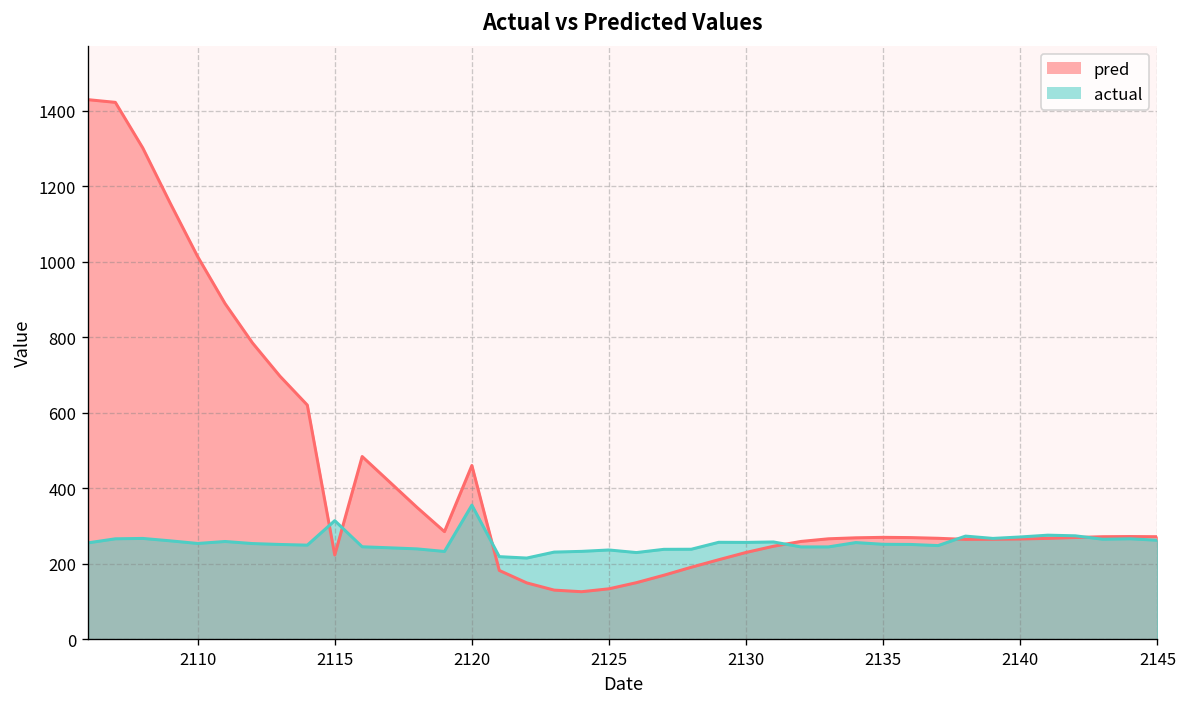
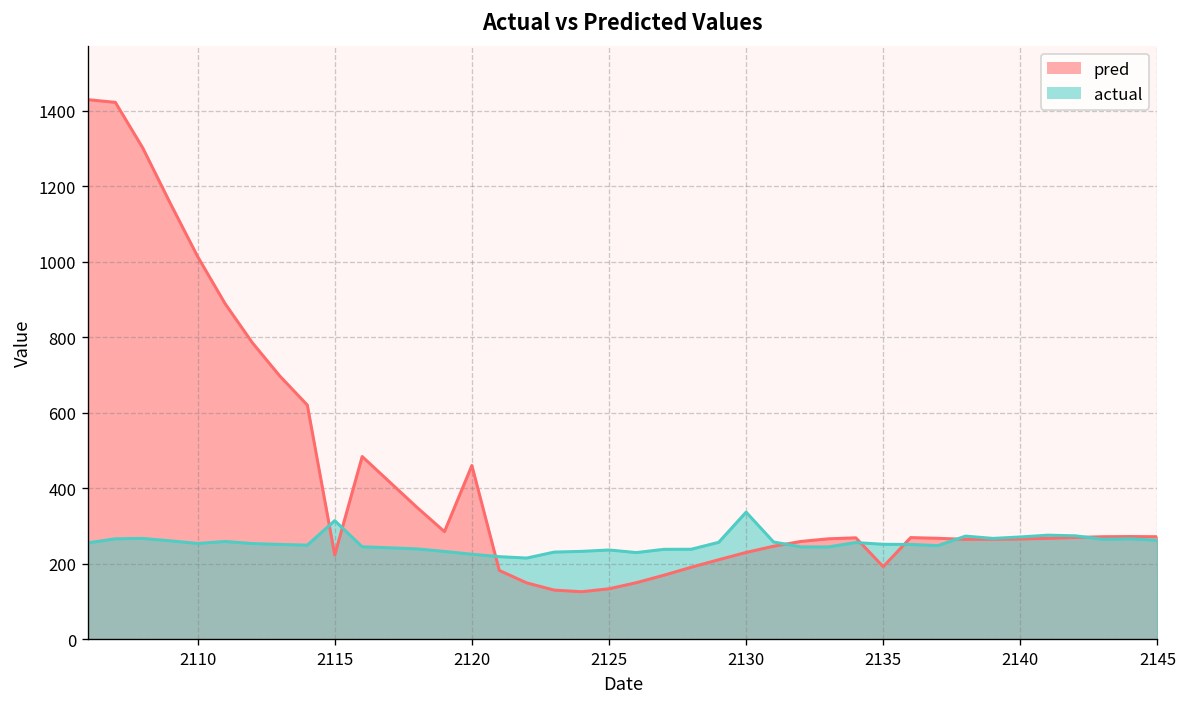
  {
    "pred": {
      "2110": 1010,
      "2115": 220,
      "2120": 460,
      "2125": 130,
      "2130": 230,
-     "2135": 270,
+     "2135": 190,
      "2145": 270
    },
    "actual": {
      "2110": 250,
      "2115": 310,
-     "2120": 360,
+     "2120": 230,
      "2125": 240,
-     "2130": 260,
+     "2130": 340,
      "2135": 250,
      "2145": 260
    }
  }
